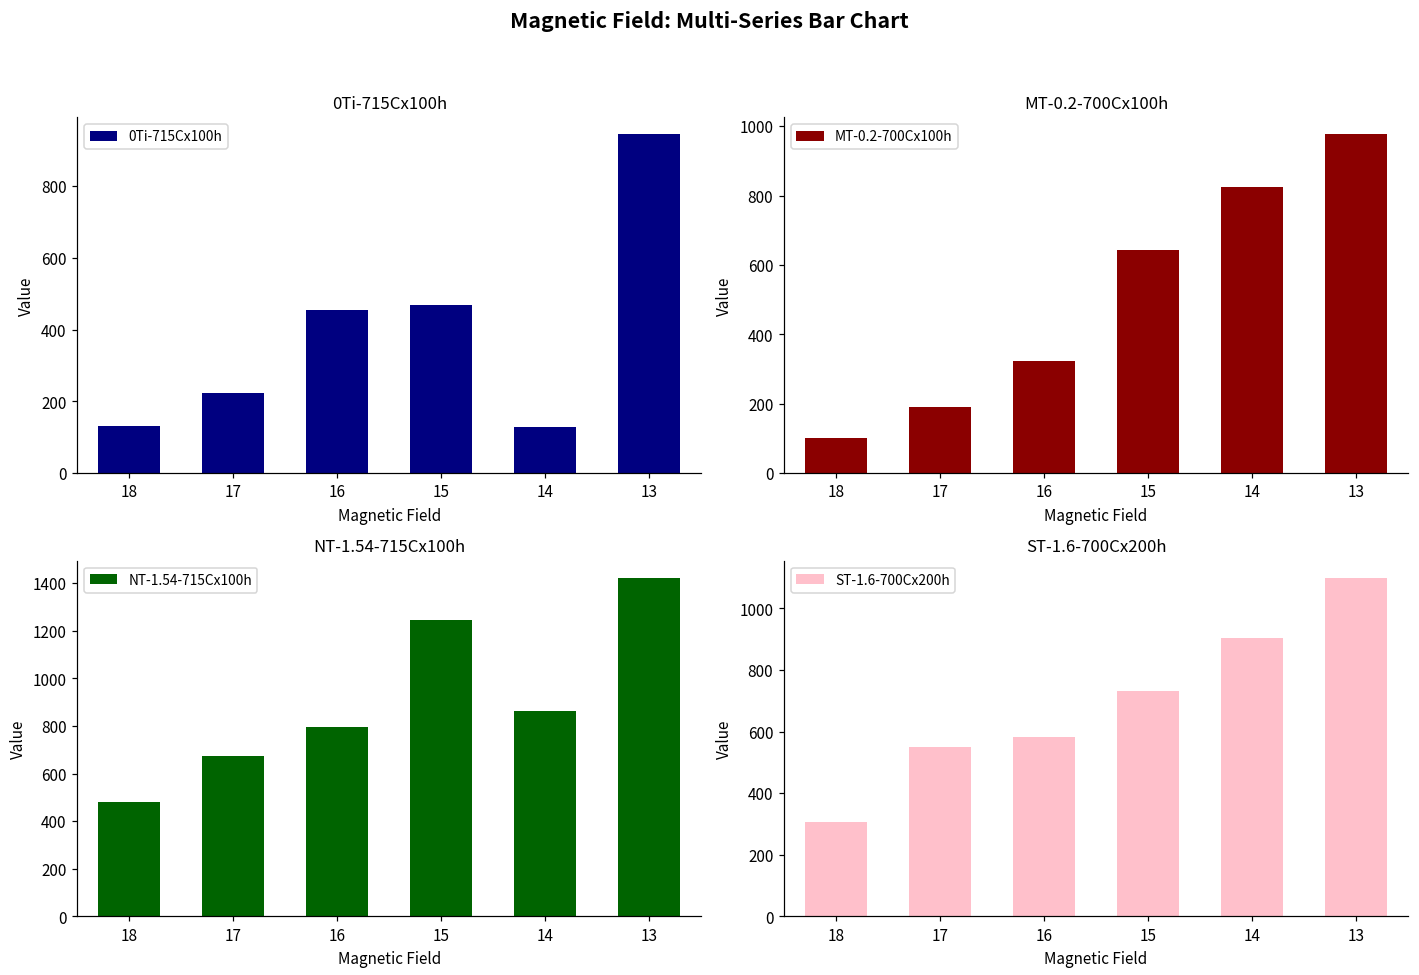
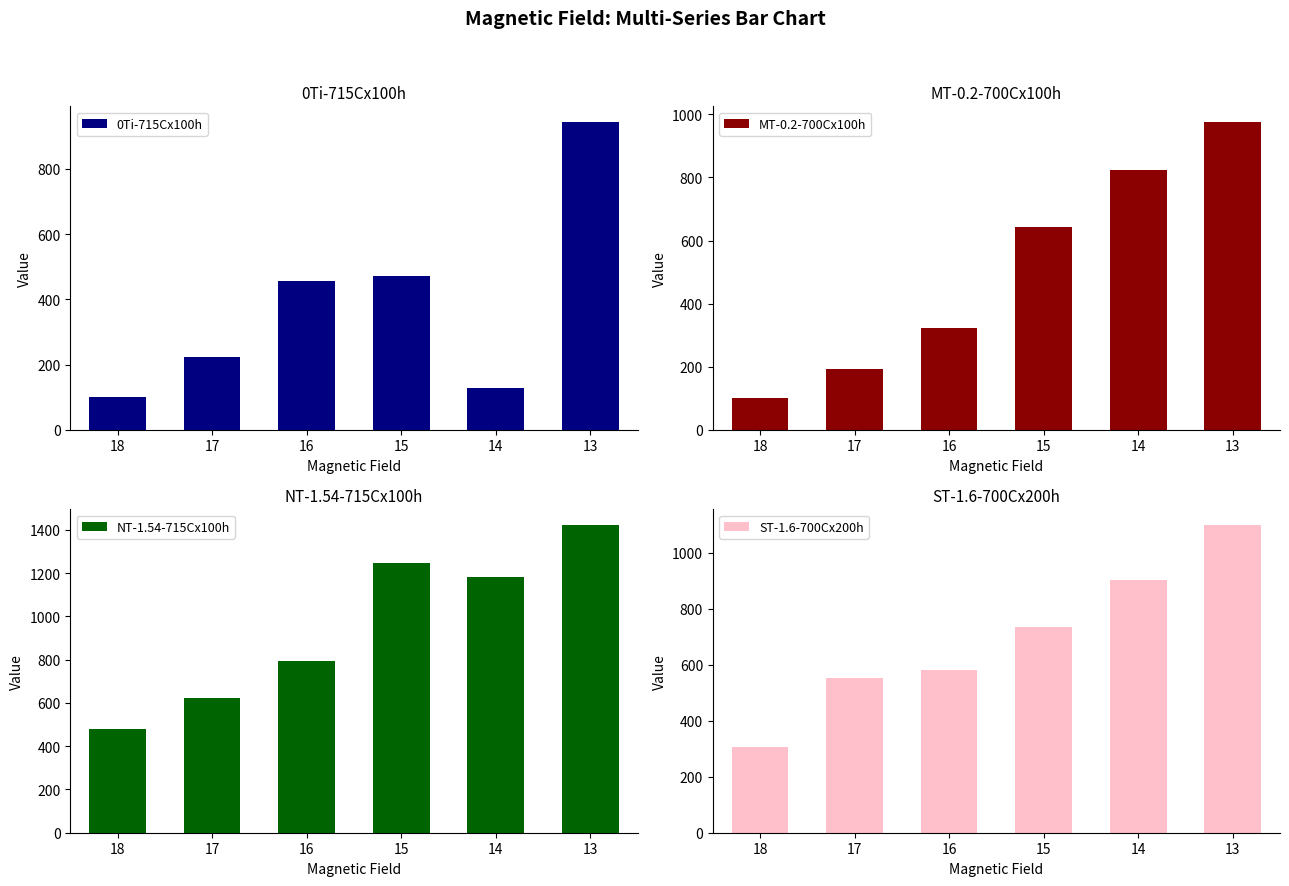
  {
    "0Ti-715Cx100h": {
-     "18": 130,
+     "18": 100,
      "17": 220,
      "16": 460,
      "15": 470,
      "14": 130,
      "13": 940
    },
    "MT-0.2-700Cx100h": {
      "18": 100,
      "17": 190,
      "16": 320,
      "15": 640,
      "14": 820,
      "13": 980
    },
    "NT-1.54-715Cx100h": {
      "18": 480,
-     "17": 670,
+     "17": 620,
      "16": 790,
      "15": 1250,
-     "14": 860,
+     "14": 1180,
      "13": 1420
    },
    "ST-1.6-700Cx200h": {
      "18": 310,
      "17": 550,
      "16": 580,
      "15": 730,
      "14": 900,
      "13": 1100
    }
  }
